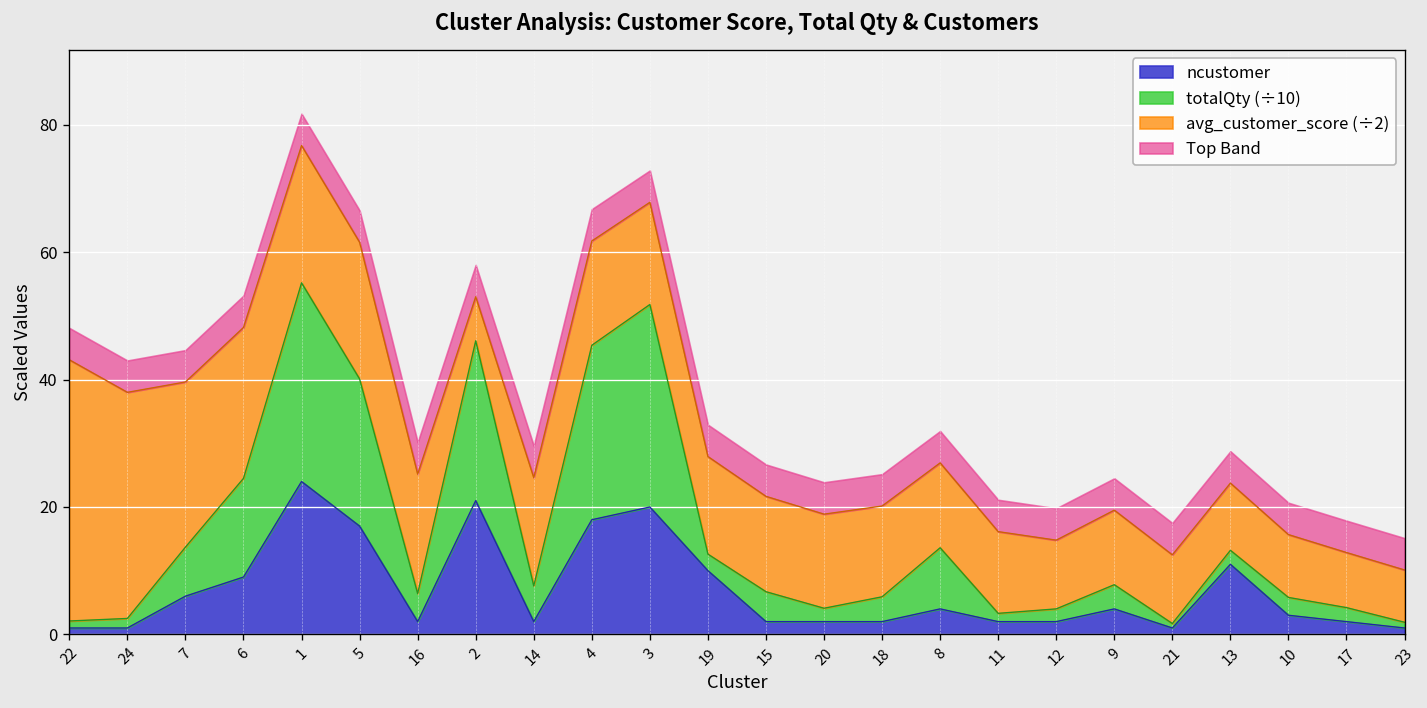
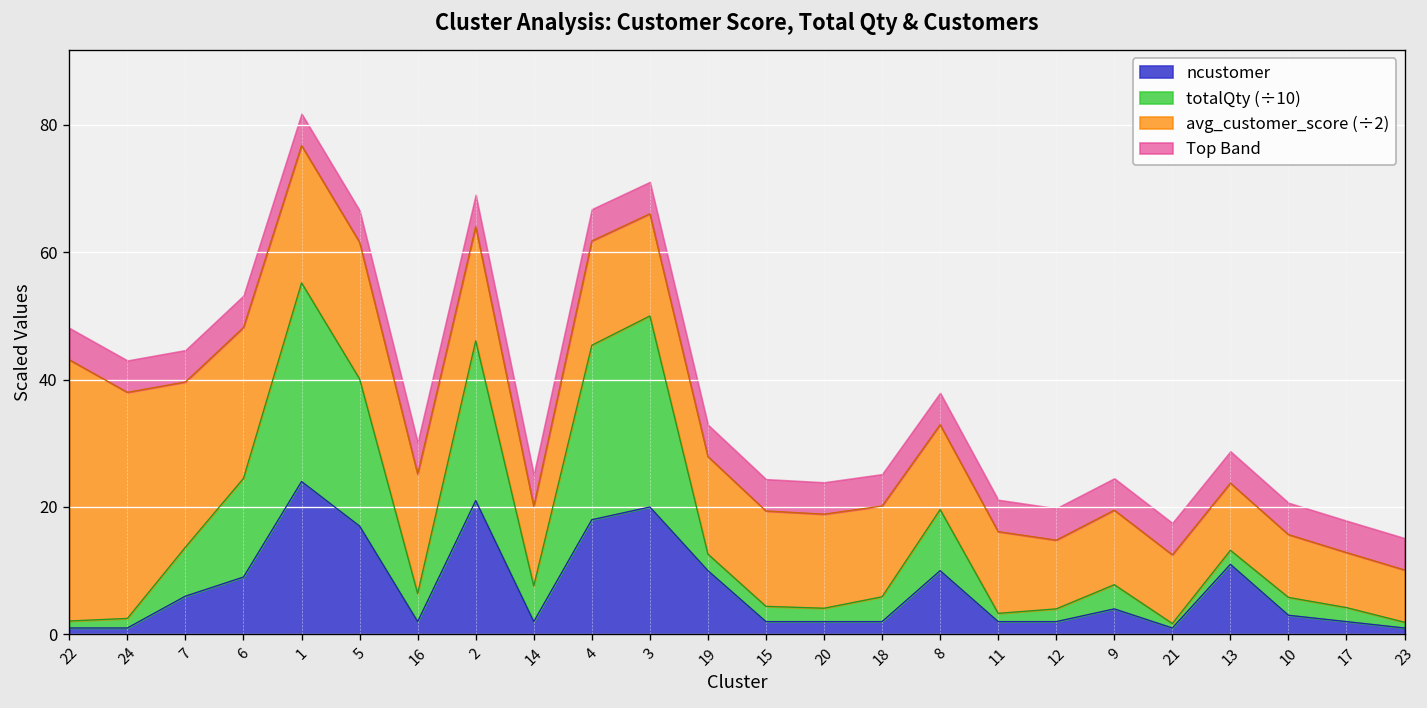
  {
    "ncustomer": {
      "22": 1,
      "24": 1,
      "7": 6,
      "6": 9,
      "1": 24,
      "5": 17,
      "16": 2,
      "2": 21,
      "14": 2,
      "4": 18,
      "3": 20,
      "19": 10,
      "15": 2,
      "20": 2,
      "18": 2,
-     "8": 4,
+     "8": 10,
      "11": 2,
      "12": 2,
      "9": 4,
      "21": 1,
      "13": 11,
      "10": 3,
      "17": 2,
      "23": 1
    },
    "totalQty (÷10)": {
      "22": 1,
      "24": 2,
      "7": 8,
      "6": 16,
      "1": 31,
      "5": 23,
      "16": 4,
      "2": 25,
      "14": 6,
      "4": 27,
-     "3": 32,
+     "3": 30,
      "19": 3,
-     "15": 5,
+     "15": 2,
      "20": 2,
      "18": 4,
      "8": 10,
      "11": 1,
      "12": 2,
      "9": 4,
      "21": 1,
      "13": 2,
      "10": 3,
      "17": 2,
      "23": 1
    },
    "avg_customer_score (÷2)": {
      "22": 41,
      "24": 36,
      "7": 26,
      "6": 24,
      "1": 22,
      "5": 21,
      "16": 19,
-     "2": 7,
-     "14": 17,
+     "2": 18,
+     "14": 12,
      "4": 16,
      "3": 16,
      "19": 15,
      "15": 15,
      "20": 15,
      "18": 14,
      "8": 13,
      "11": 13,
      "12": 11,
      "9": 12,
      "21": 11,
      "13": 11,
      "10": 10,
      "17": 9,
      "23": 8
    },
    "Top Band": {
      "22": 5,
      "24": 5,
      "7": 5,
      "6": 5,
      "1": 5,
      "5": 5,
      "16": 5,
      "2": 5,
      "14": 5,
      "4": 5,
      "3": 5,
      "19": 5,
      "15": 5,
      "20": 5,
      "18": 5,
      "8": 5,
      "11": 5,
      "12": 5,
      "9": 5,
      "21": 5,
      "13": 5,
      "10": 5,
      "17": 5,
      "23": 5
    }
  }
